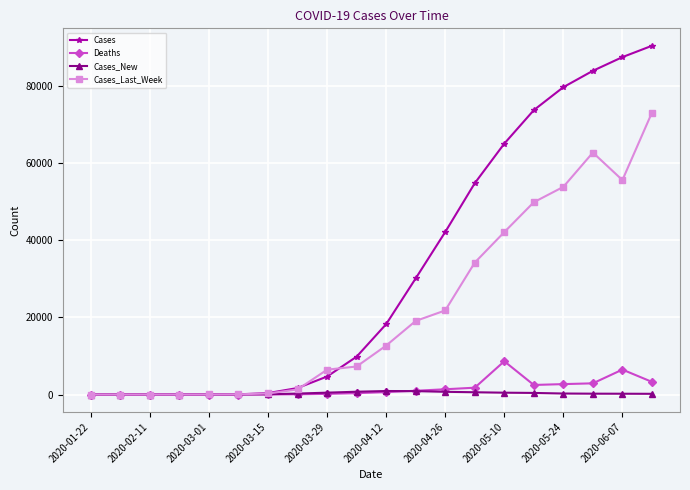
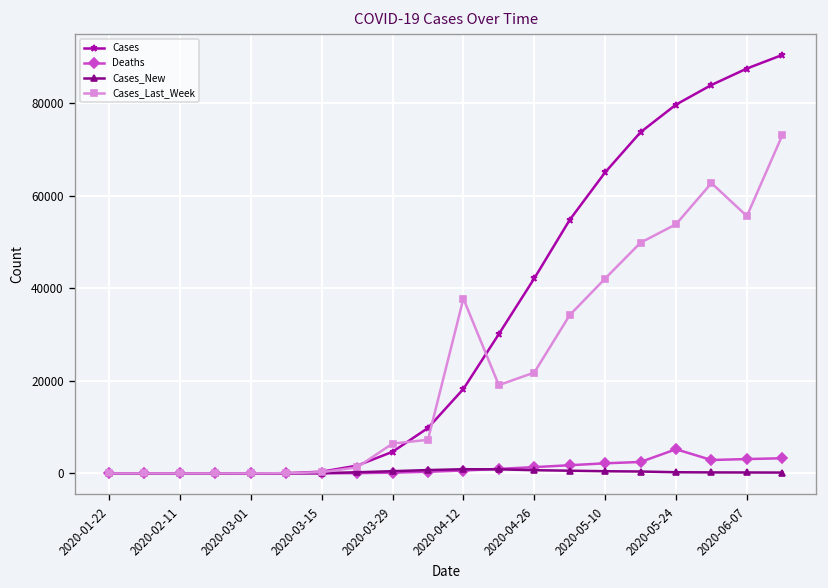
  {
    "Deaths": {
-     "2020-05-10": 9000,
-     "2020-05-24": 3000,
-     "2020-06-07": 6000
+     "2020-05-10": 2000,
+     "2020-05-24": 5000,
+     "2020-06-07": 3000
    },
    "Cases_Last_Week": {
      "2020-03-29": 6000,
-     "2020-04-12": 13000,
+     "2020-04-12": 38000,
      "2020-04-26": 22000,
      "2020-05-10": 42000,
      "2020-05-24": 54000,
      "2020-06-07": 56000
    }
  }
